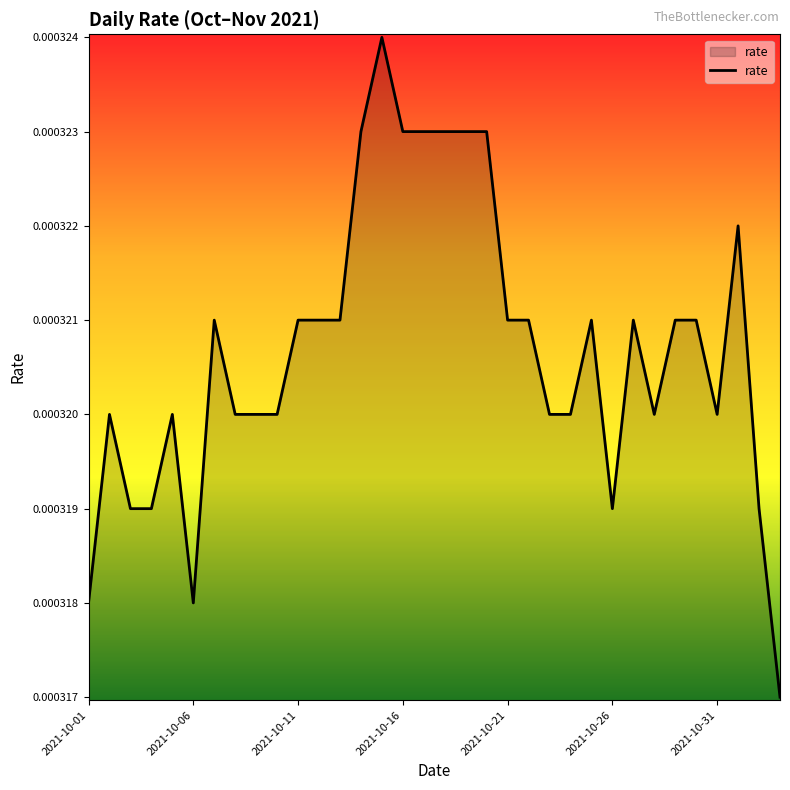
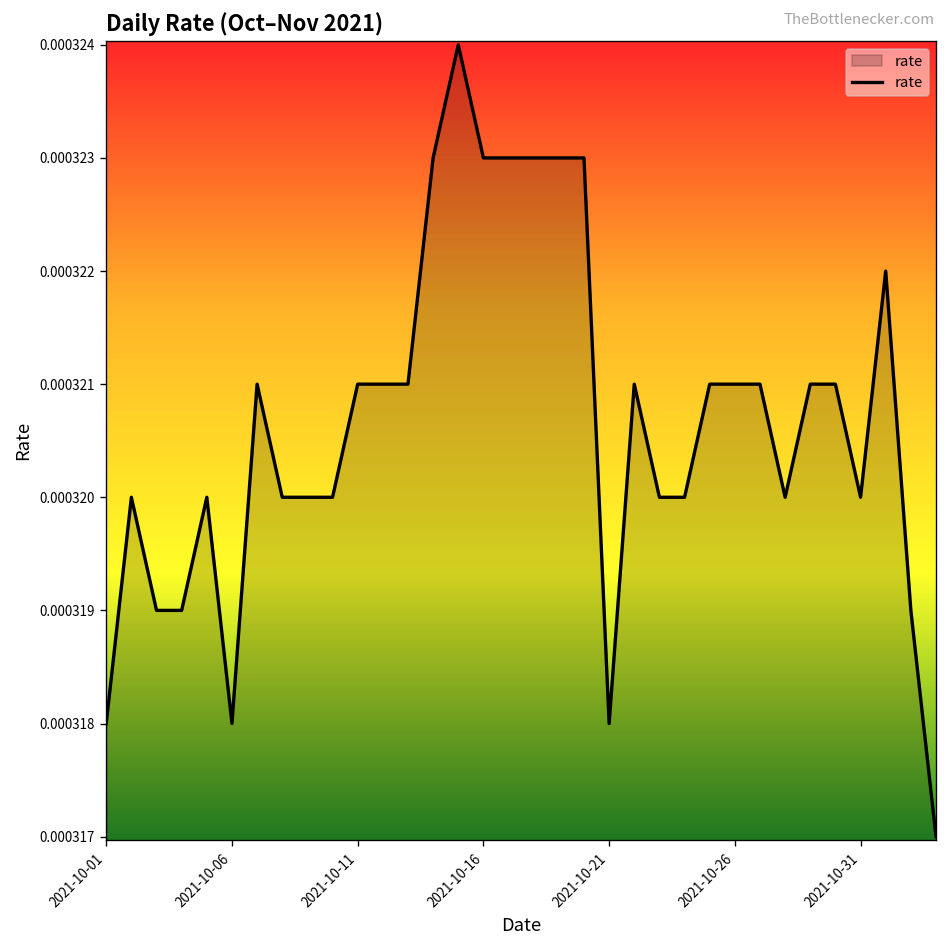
  {
    "2021-10-01": 0.000318,
    "2021-10-06": 0.000318,
    "2021-10-11": 0.000321,
    "2021-10-16": 0.000323,
-   "2021-10-21": 0.000321,
-   "2021-10-26": 0.000319,
+   "2021-10-21": 0.000318,
+   "2021-10-26": 0.000321,
    "2021-10-31": 0.000320
  }
